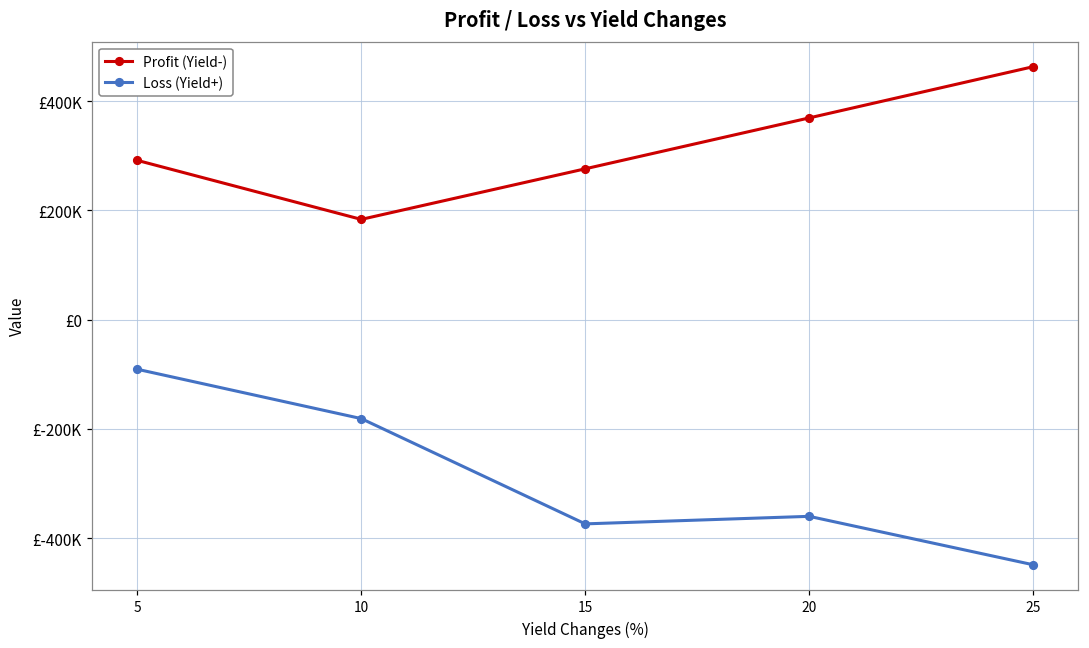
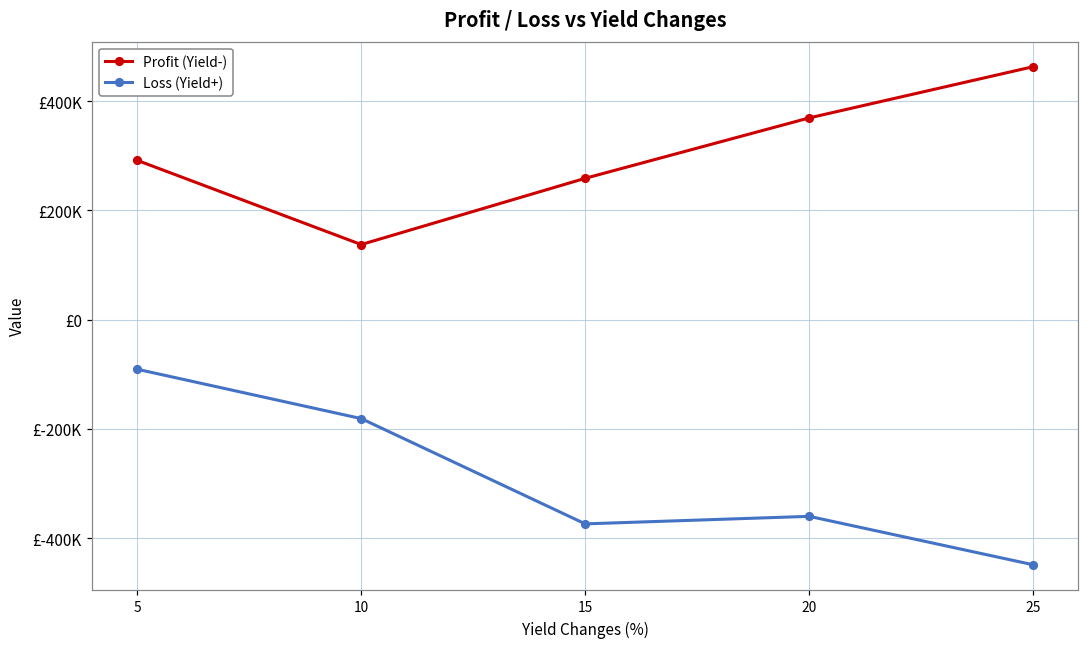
  {
    "Profit (Yield-)": {
      "5": "£290000",
-     "10": "£180000",
-     "15": "£280000",
+     "10": "£140000",
+     "15": "£260000",
      "20": "£370000",
      "25": "£460000"
    },
    "Loss (Yield+)": {
      "5": "£-90000",
      "10": "£-180000",
      "15": "£-370000",
      "20": "£-360000",
      "25": "£-450000"
    }
  }
